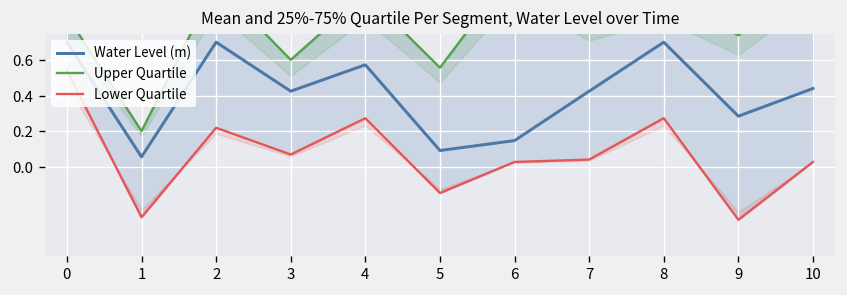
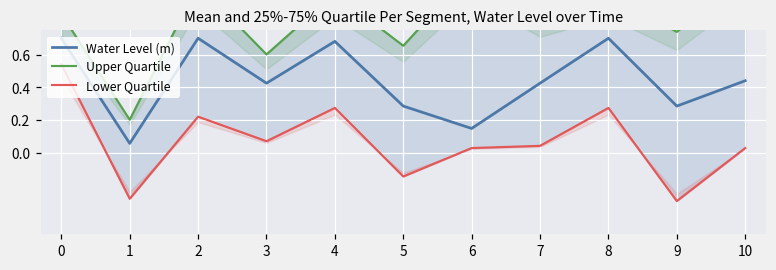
  {
    "Water Level (m)": {
      "1": 0.06,
      "2": 0.70,
      "3": 0.43,
-     "4": 0.57,
-     "5": 0.09,
+     "4": 0.68,
+     "5": 0.29,
      "6": 0.15,
      "7": 0.43,
      "8": 0.70,
      "9": 0.29,
      "10": 0.44
    },
    "Upper Quartile": {
      "1": 0.20,
      "3": 0.60,
-     "5": 0.56,
+     "5": 0.66,
      "9": 0.74
    }
  }
